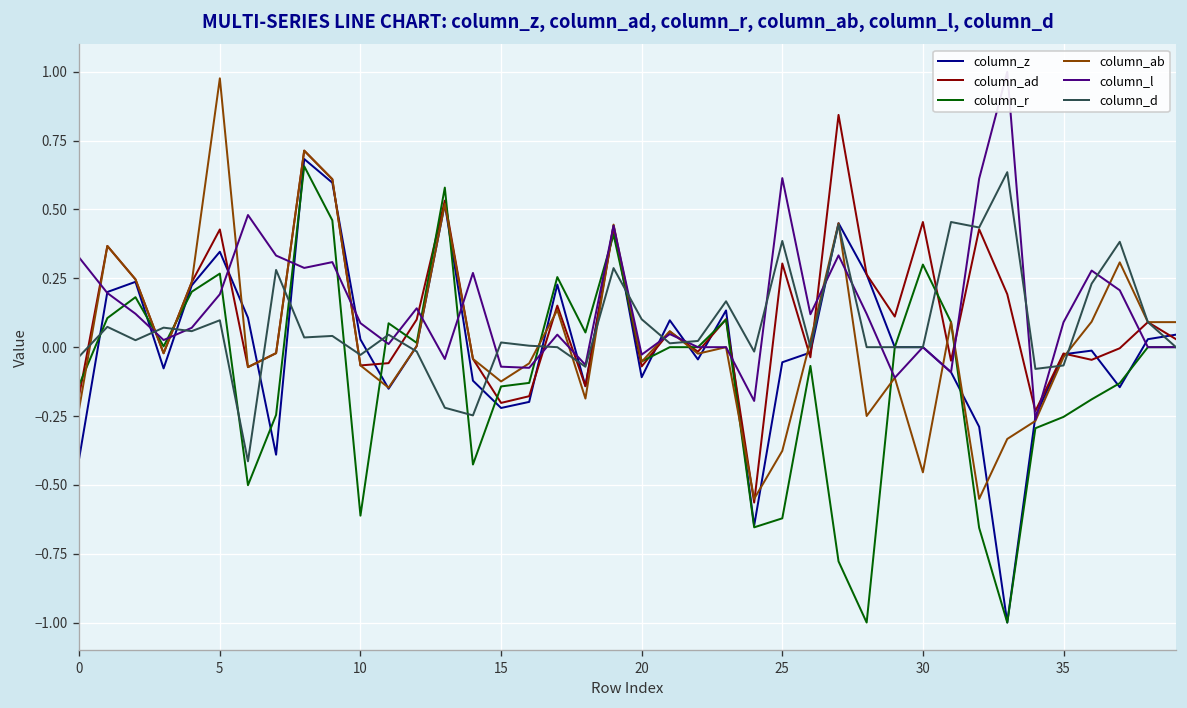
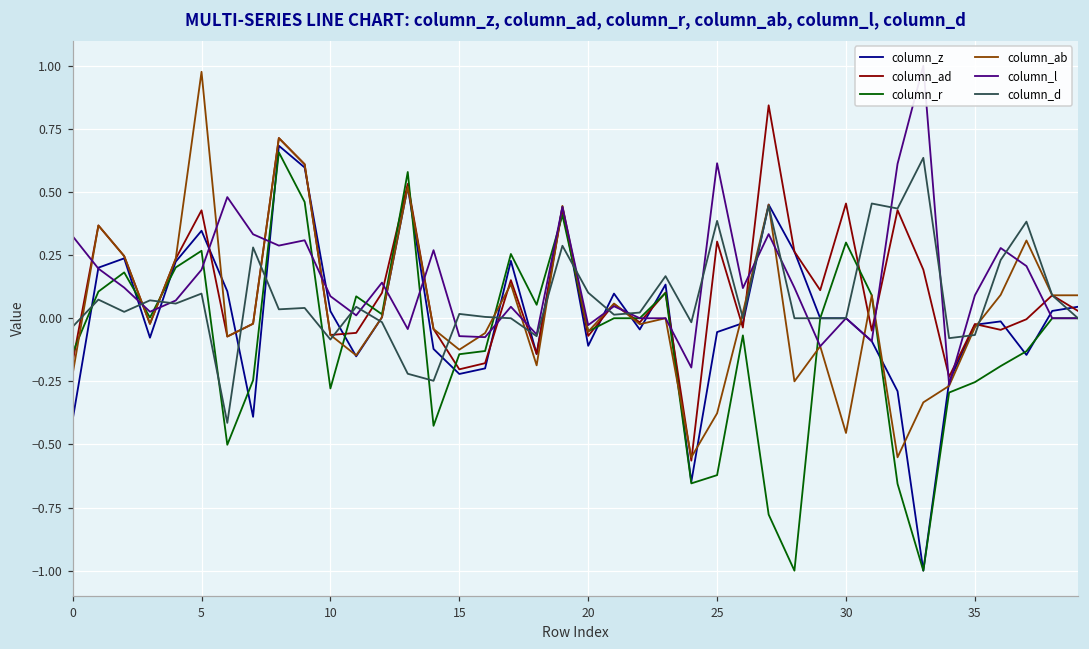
  {
    "column_z": {
      "0": -0.40,
      "5": 0.35,
      "10": 0.03,
      "15": -0.22,
      "20": -0.11,
      "25": -0.05
    },
    "column_ad": {
      "0": -0.17,
      "5": 0.43,
      "15": -0.20,
      "20": -0.07,
      "25": 0.30,
      "30": 0.45
    },
    "column_r": {
      "0": -0.14,
      "5": 0.27,
-     "10": -0.61,
+     "10": -0.28,
      "15": -0.14,
      "25": -0.62,
      "30": 0.30,
      "35": -0.25
    },
    "column_ab": {
      "0": -0.22,
      "5": 0.98,
      "15": -0.12,
      "25": -0.38,
      "30": -0.45
    },
    "column_l": {
      "0": 0.33,
      "5": 0.19,
      "10": 0.09,
      "15": -0.07,
      "20": -0.03,
      "25": 0.61,
      "35": 0.09
    },
    "column_d": {
      "0": -0.03,
      "5": 0.10,
-     "10": -0.03,
+     "10": -0.08,
      "15": 0.02,
      "20": 0.10,
      "25": 0.39,
      "35": -0.07
    }
  }
